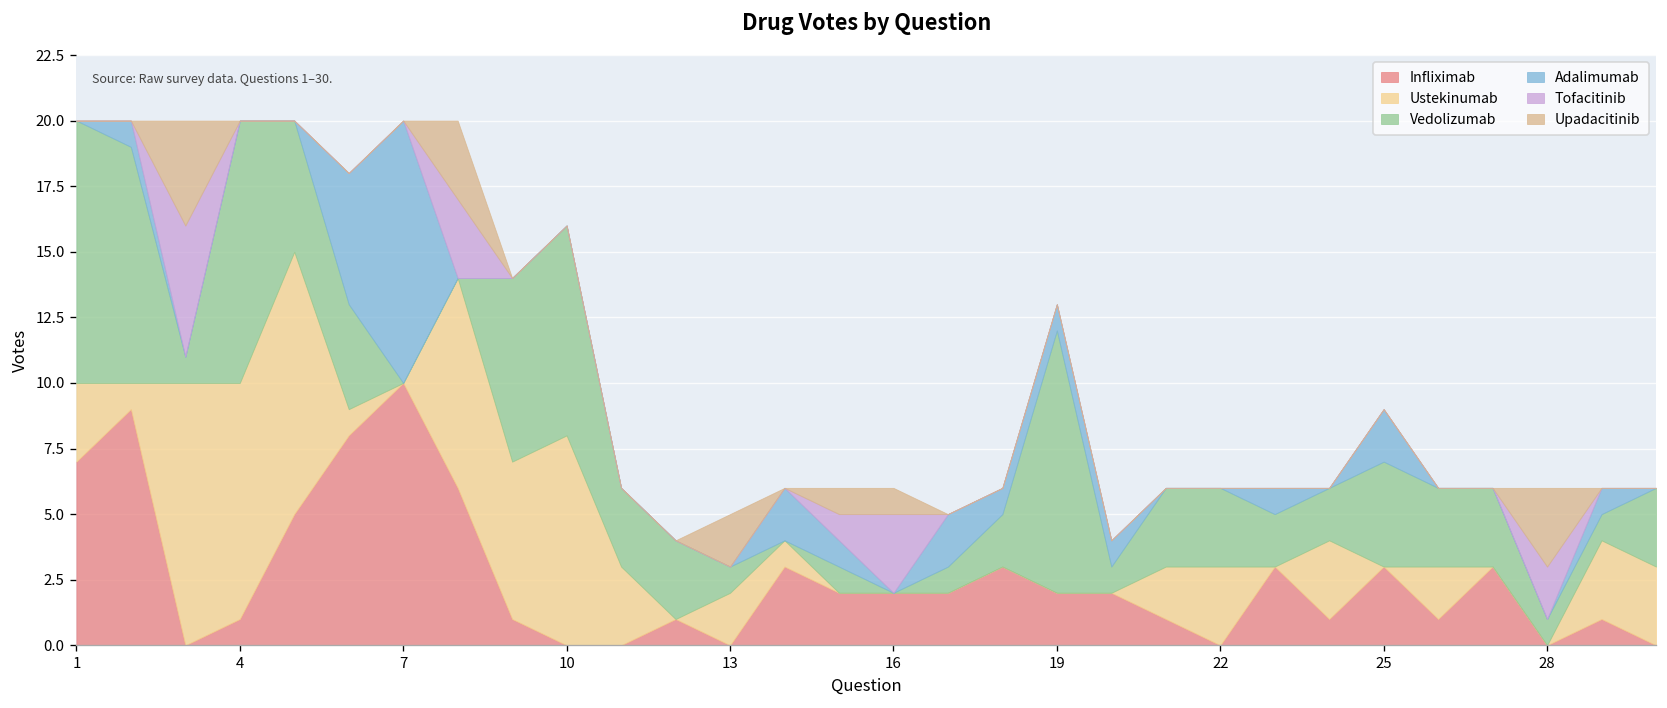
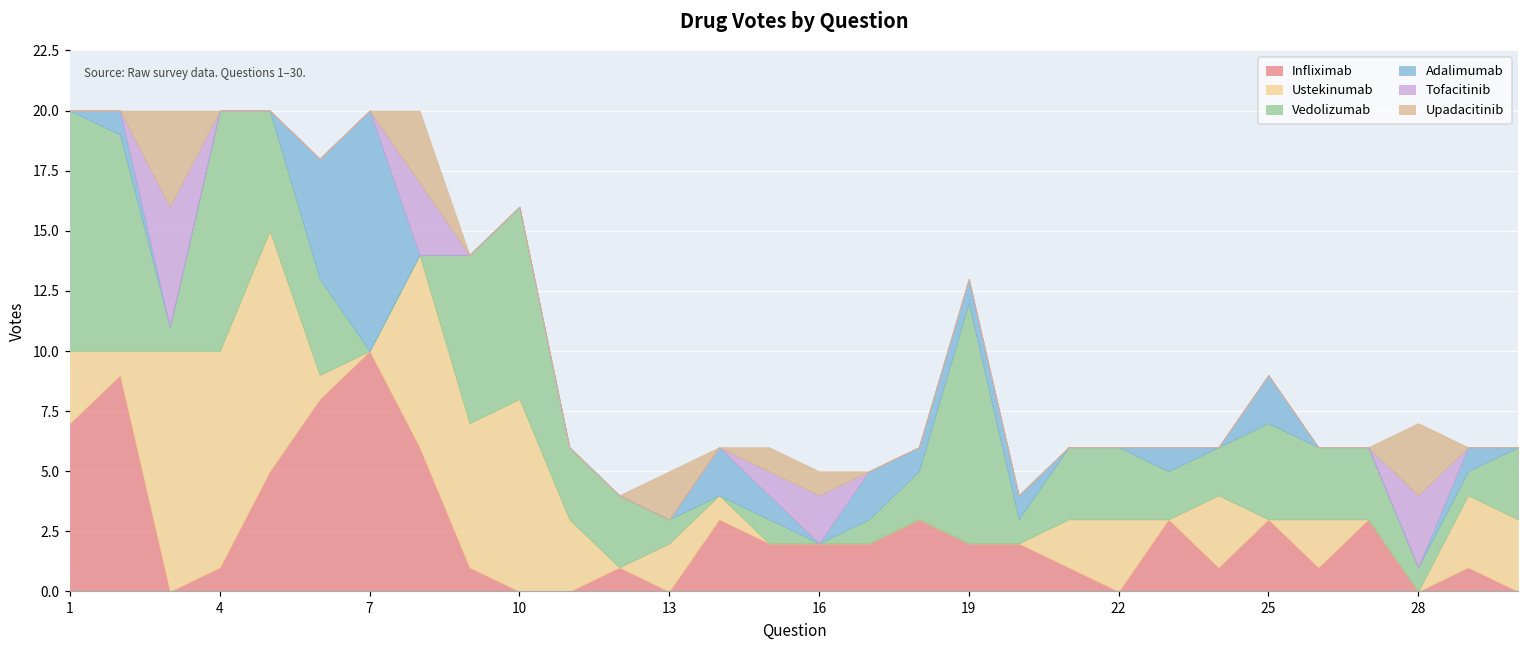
  {
    "Vedolizumab": {
      "19": 10,
      "25": 4
    },
    "Tofacitinib": {
-     "16": 3,
-     "28": 2
+     "16": 2,
+     "28": 3
    }
  }
